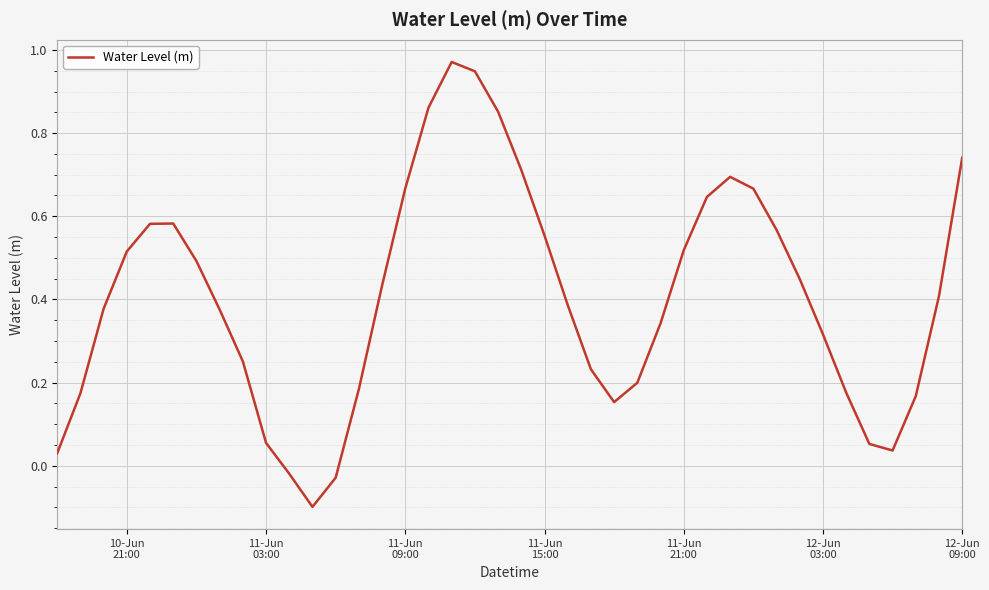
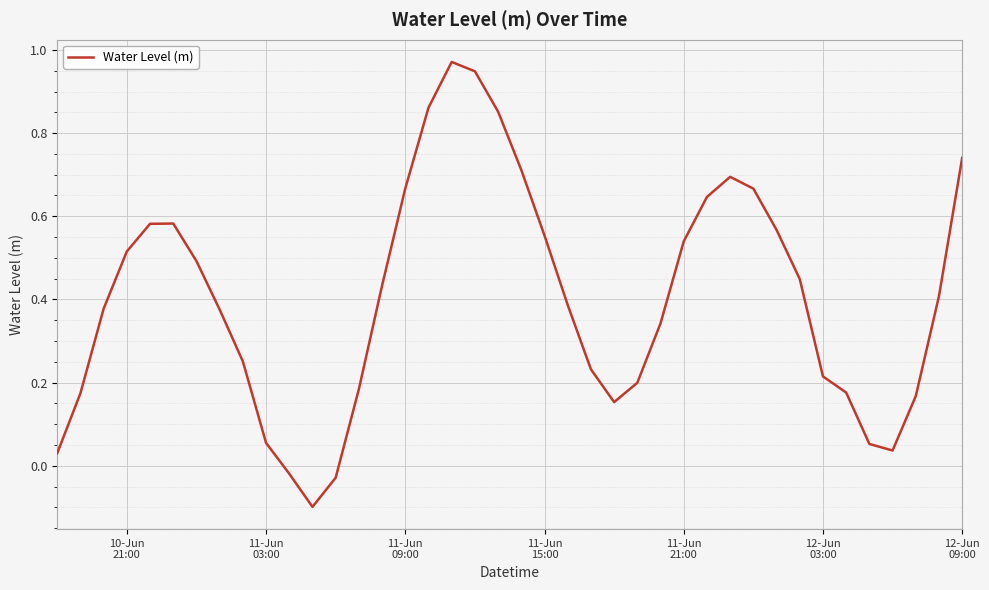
  {
    "10-Jun 21:00": 0.52,
    "11-Jun 03:00": 0.05,
    "11-Jun 09:00": 0.67,
    "11-Jun 15:00": 0.55,
-   "11-Jun 21:00": 0.52,
-   "12-Jun 03:00": 0.32,
+   "11-Jun 21:00": 0.54,
+   "12-Jun 03:00": 0.21,
    "12-Jun 09:00": 0.74
  }
